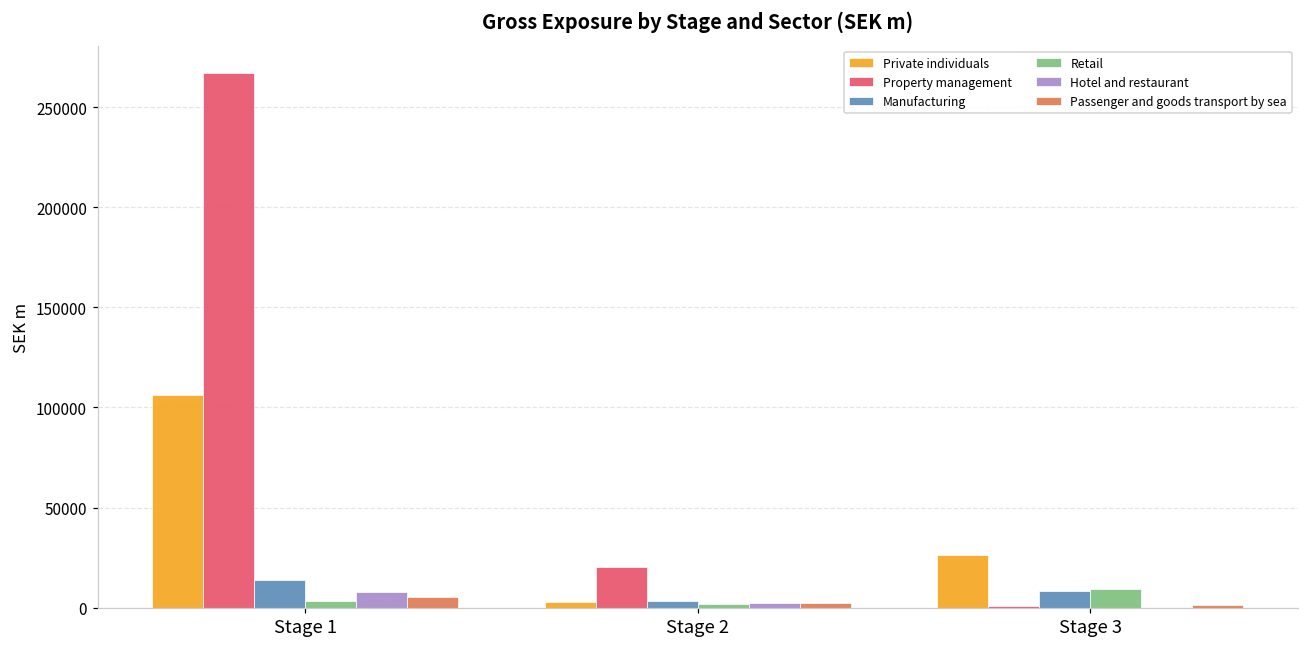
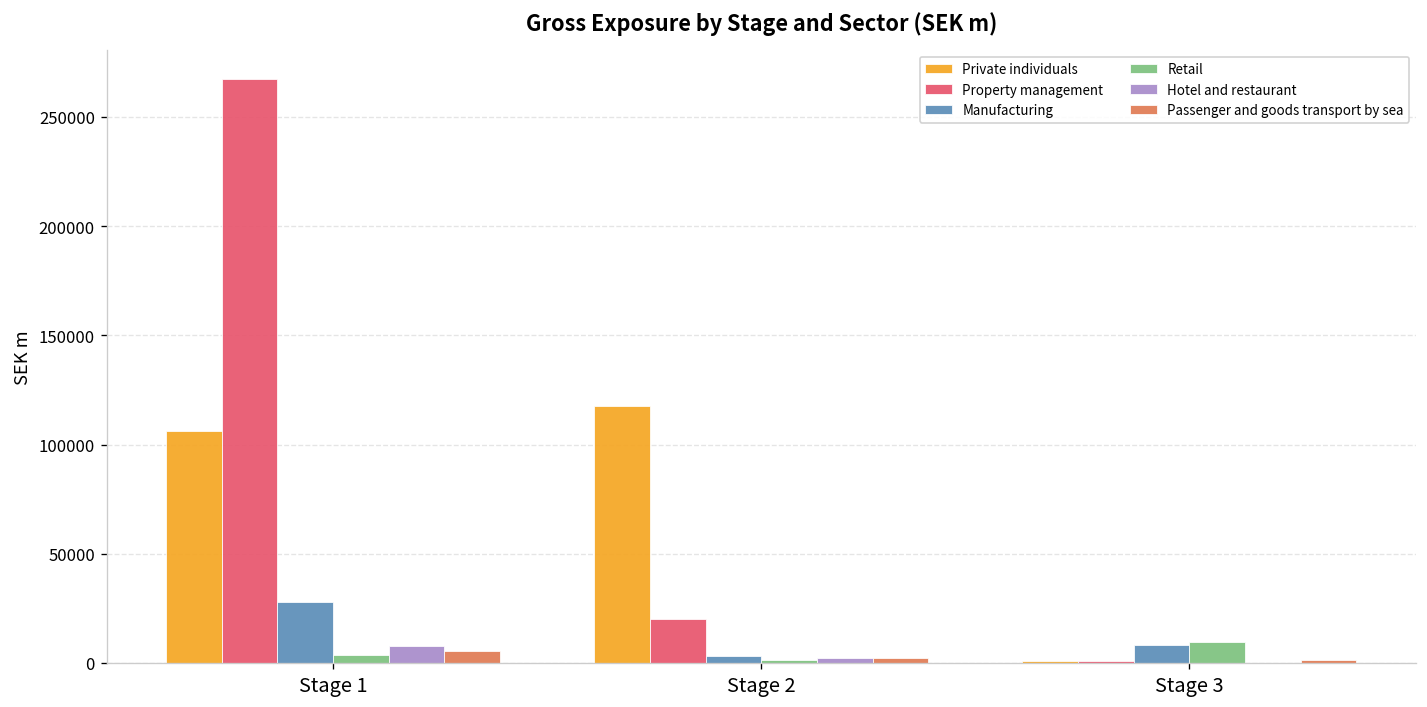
  {
    "Private individuals": {
      "Stage 1": 106000,
-     "Stage 2": 3000,
-     "Stage 3": 26000
+     "Stage 2": 118000,
+     "Stage 3": 1000
    },
    "Manufacturing": {
-     "Stage 1": 14000,
+     "Stage 1": 28000,
      "Stage 2": 3000,
      "Stage 3": 8000
    },
    "Retail": {
      "Stage 1": 4000,
      "Stage 2": 2000,
      "Stage 3": 10000
    },
    "Hotel and restaurant": {
      "Stage 1": 8000,
      "Stage 2": 2000
    }
  }
